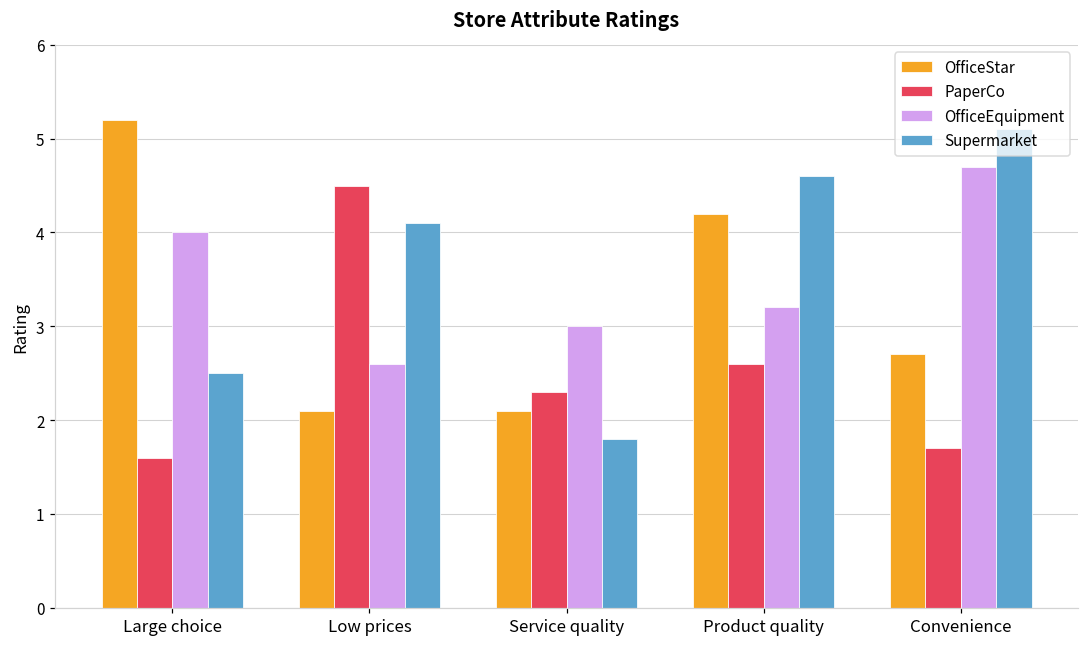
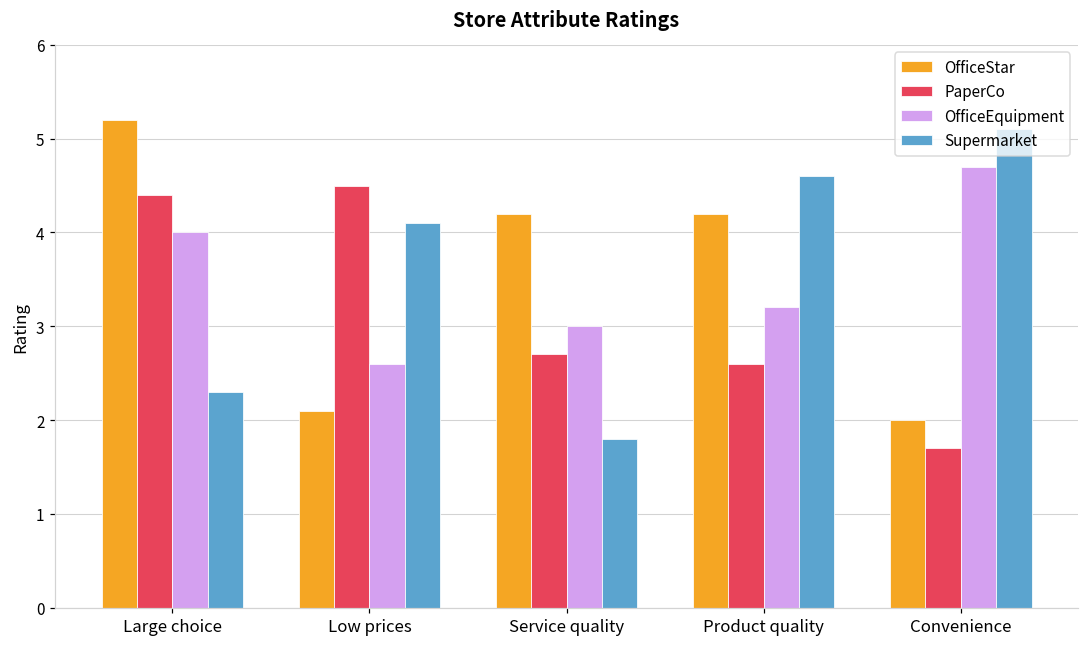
  {
    "OfficeStar": {
      "Large choice": 5.2,
      "Low prices": 2.1,
-     "Service quality": 2.1,
+     "Service quality": 4.2,
      "Product quality": 4.2,
-     "Convenience": 2.7
+     "Convenience": 2.0
    },
    "PaperCo": {
-     "Large choice": 1.6,
+     "Large choice": 4.4,
      "Low prices": 4.5,
-     "Service quality": 2.3,
+     "Service quality": 2.7,
      "Product quality": 2.6,
      "Convenience": 1.7
    },
    "OfficeEquipment": {
      "Large choice": 4.0,
      "Low prices": 2.6,
      "Service quality": 3.0,
      "Product quality": 3.2,
      "Convenience": 4.7
    },
    "Supermarket": {
-     "Large choice": 2.5,
+     "Large choice": 2.3,
      "Low prices": 4.1,
      "Service quality": 1.8,
      "Product quality": 4.6
    }
  }
